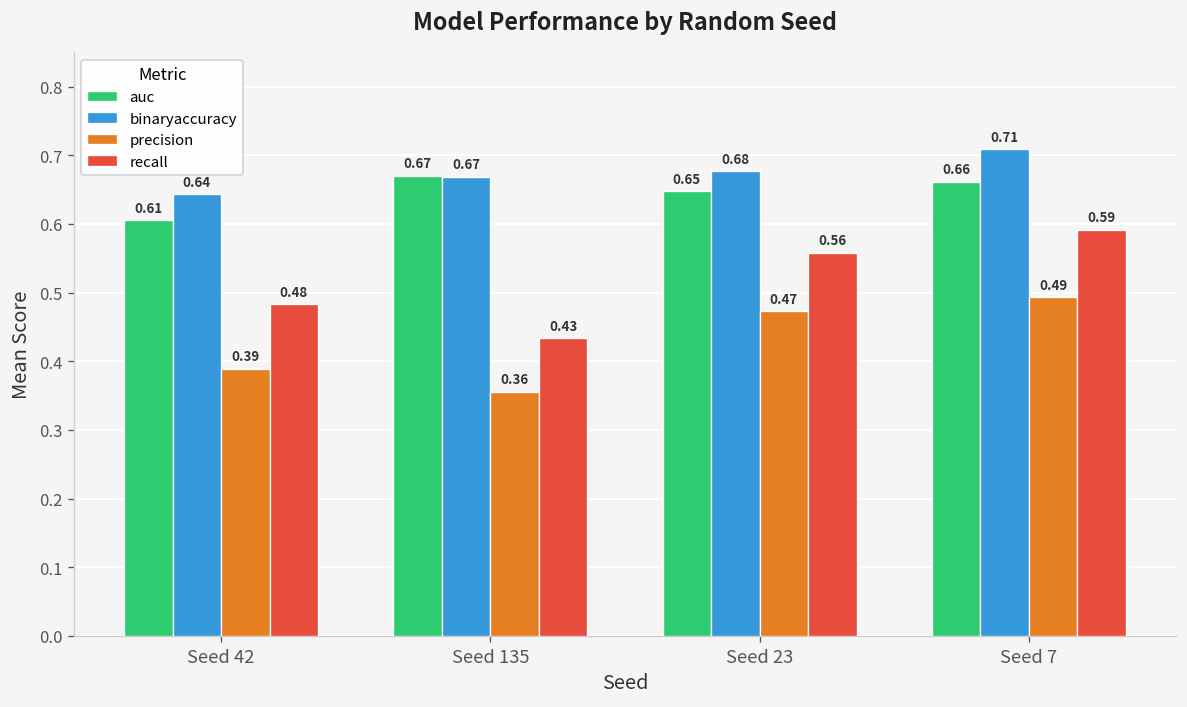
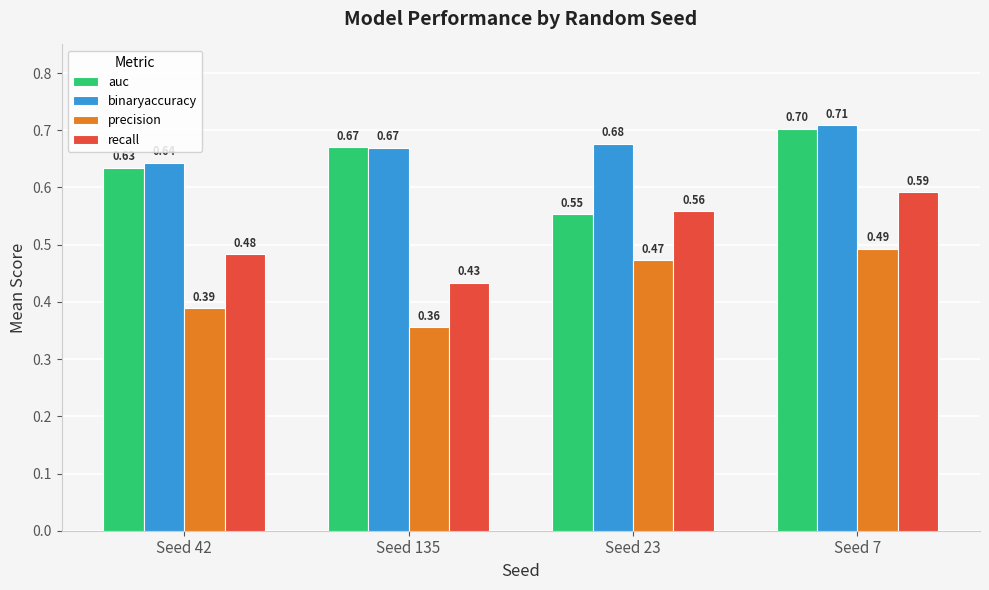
  {
    "auc": {
-     "Seed 42": 0.61,
+     "Seed 42": 0.63,
      "Seed 135": 0.67,
-     "Seed 23": 0.65,
-     "Seed 7": 0.66
+     "Seed 23": 0.55,
+     "Seed 7": 0.70
    },
    "binaryaccuracy": {
      "Seed 135": 0.67,
      "Seed 23": 0.68,
      "Seed 7": 0.71
    }
  }
